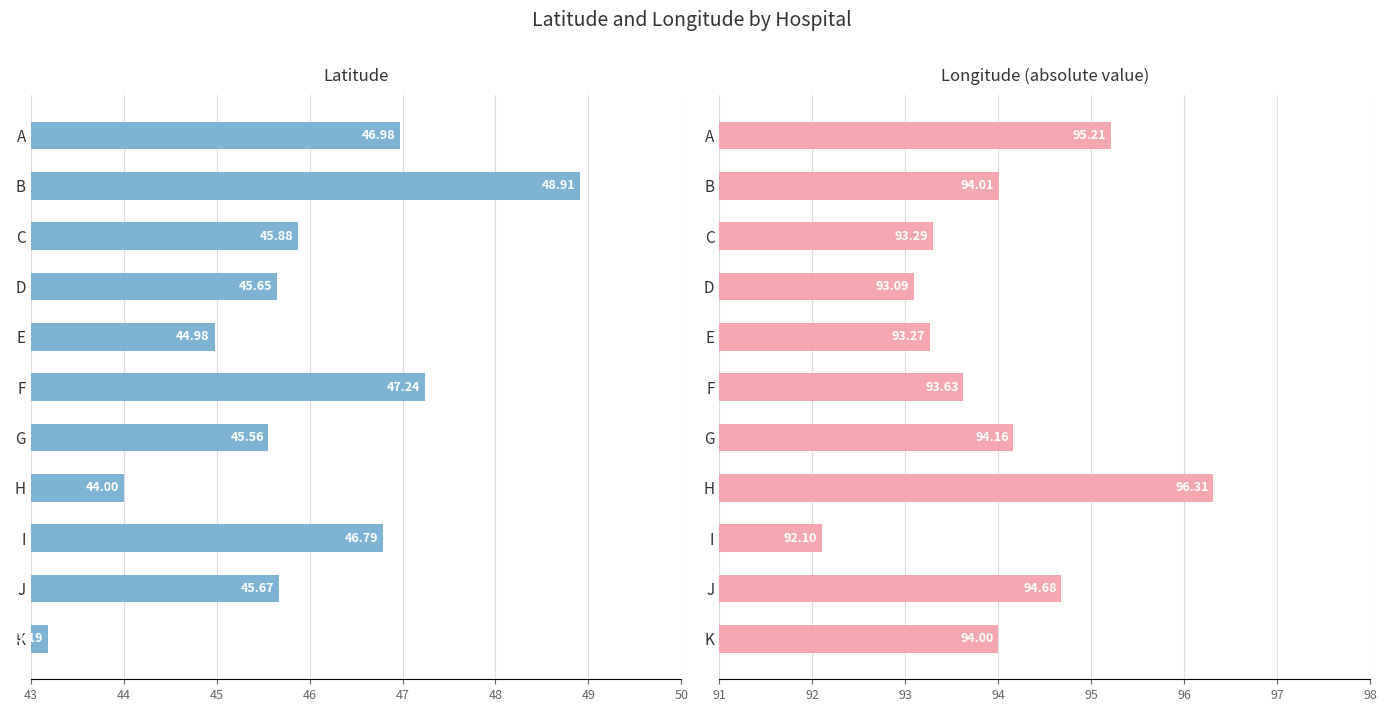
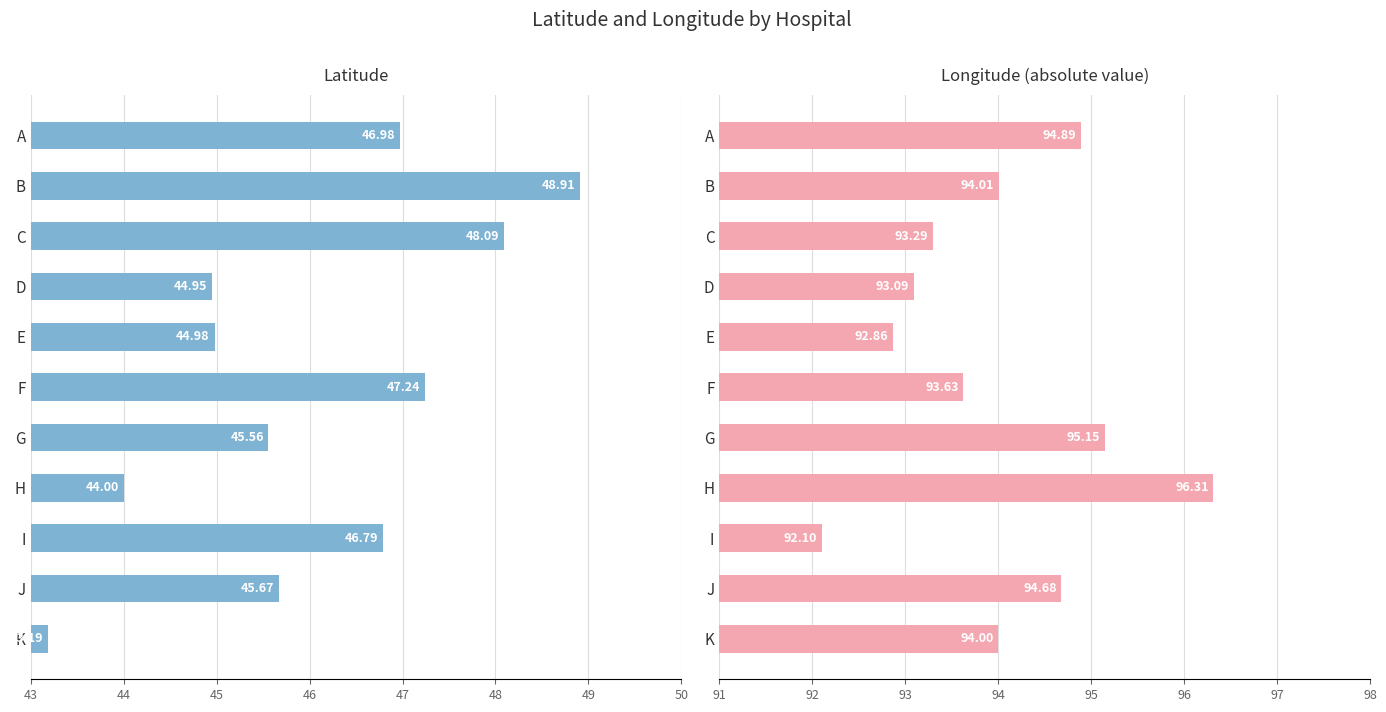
  {
    "Latitude": {
      "A": 46.98,
      "B": 48.91,
-     "C": 45.88,
-     "D": 45.65,
+     "C": 48.09,
+     "D": 44.95,
      "E": 44.98,
      "F": 47.24,
      "G": 45.56,
      "H": 44.00,
      "I": 46.79,
      "J": 45.67
    },
    "Longitude (absolute value)": {
-     "A": 95.21,
+     "A": 94.89,
      "B": 94.01,
      "C": 93.29,
      "D": 93.09,
-     "E": 93.27,
+     "E": 92.86,
      "F": 93.63,
-     "G": 94.16,
+     "G": 95.15,
      "H": 96.31,
      "I": 92.10,
      "J": 94.68,
      "K": 94.00
    }
  }
